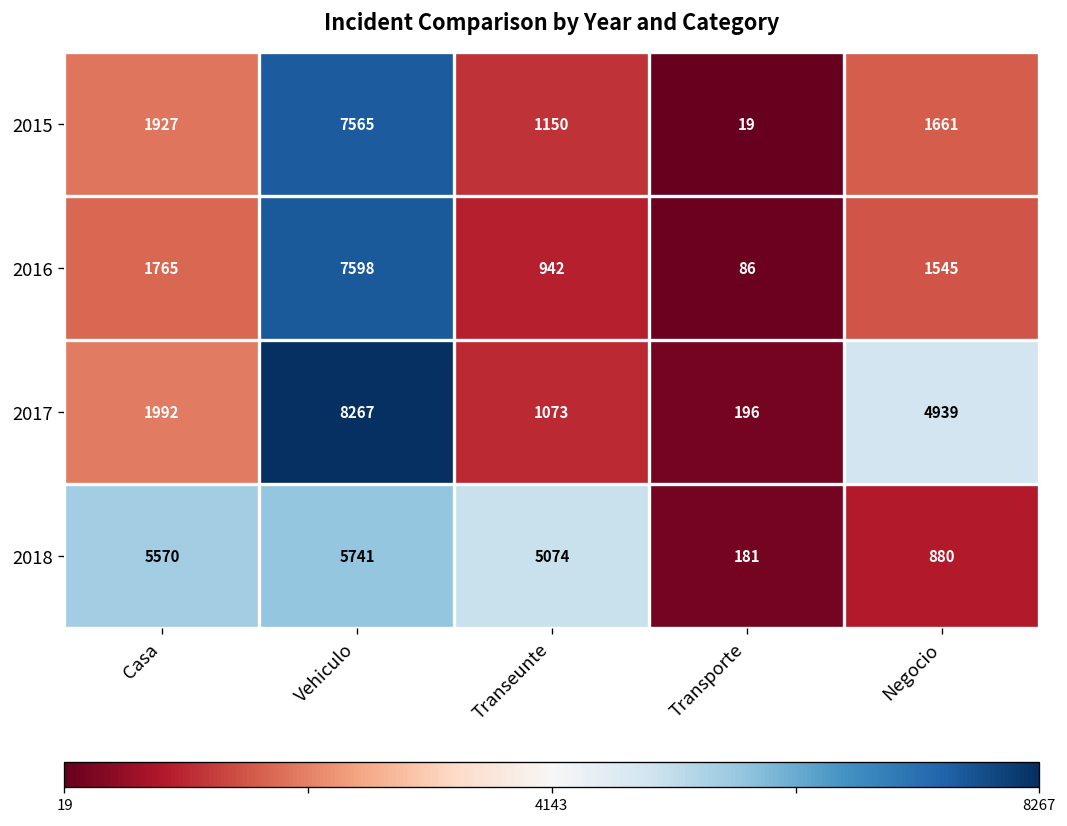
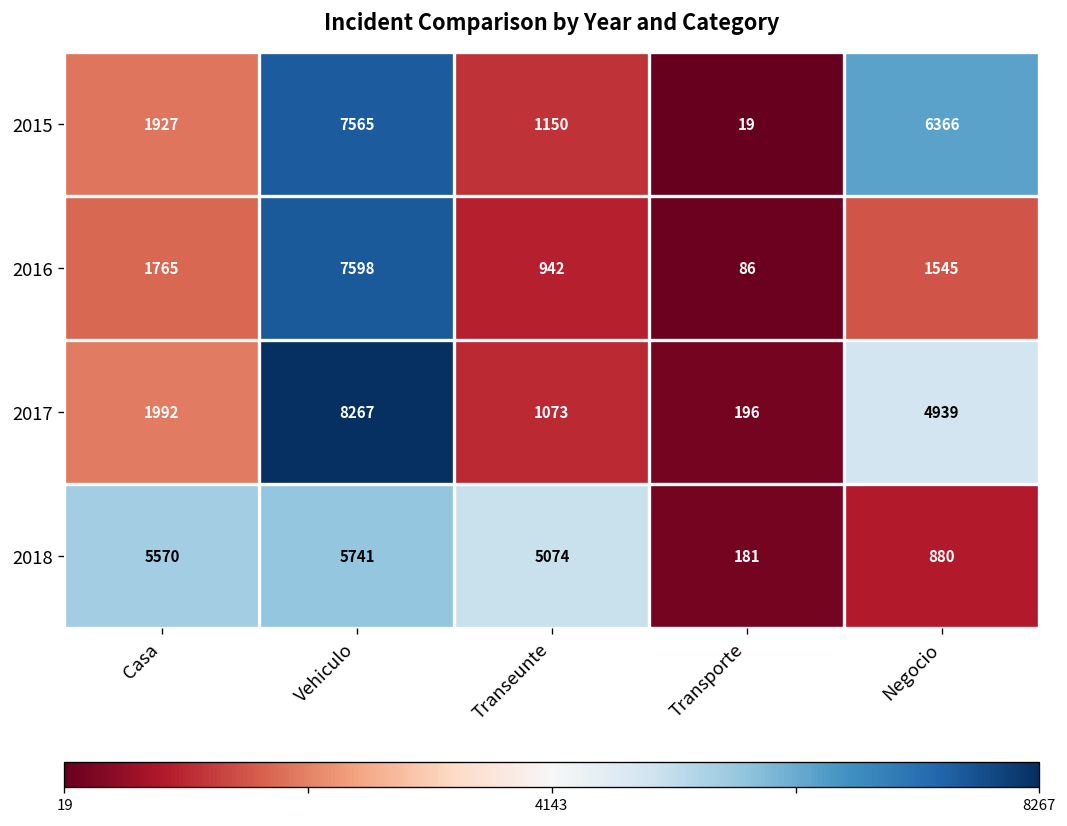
  {
    "2015": {
      "Casa": 1927,
      "Vehiculo": 7565,
      "Transeunte": 1150,
      "Transporte": 19,
-     "Negocio": 1661
+     "Negocio": 6366
    },
    "2016": {
      "Casa": 1765,
      "Vehiculo": 7598,
      "Transeunte": 942,
      "Transporte": 86,
      "Negocio": 1545
    },
    "2017": {
      "Casa": 1992,
      "Vehiculo": 8267,
      "Transeunte": 1073,
      "Transporte": 196,
      "Negocio": 4939
    },
    "2018": {
      "Casa": 5570,
      "Vehiculo": 5741,
      "Transeunte": 5074,
      "Transporte": 181,
      "Negocio": 880
    }
  }
